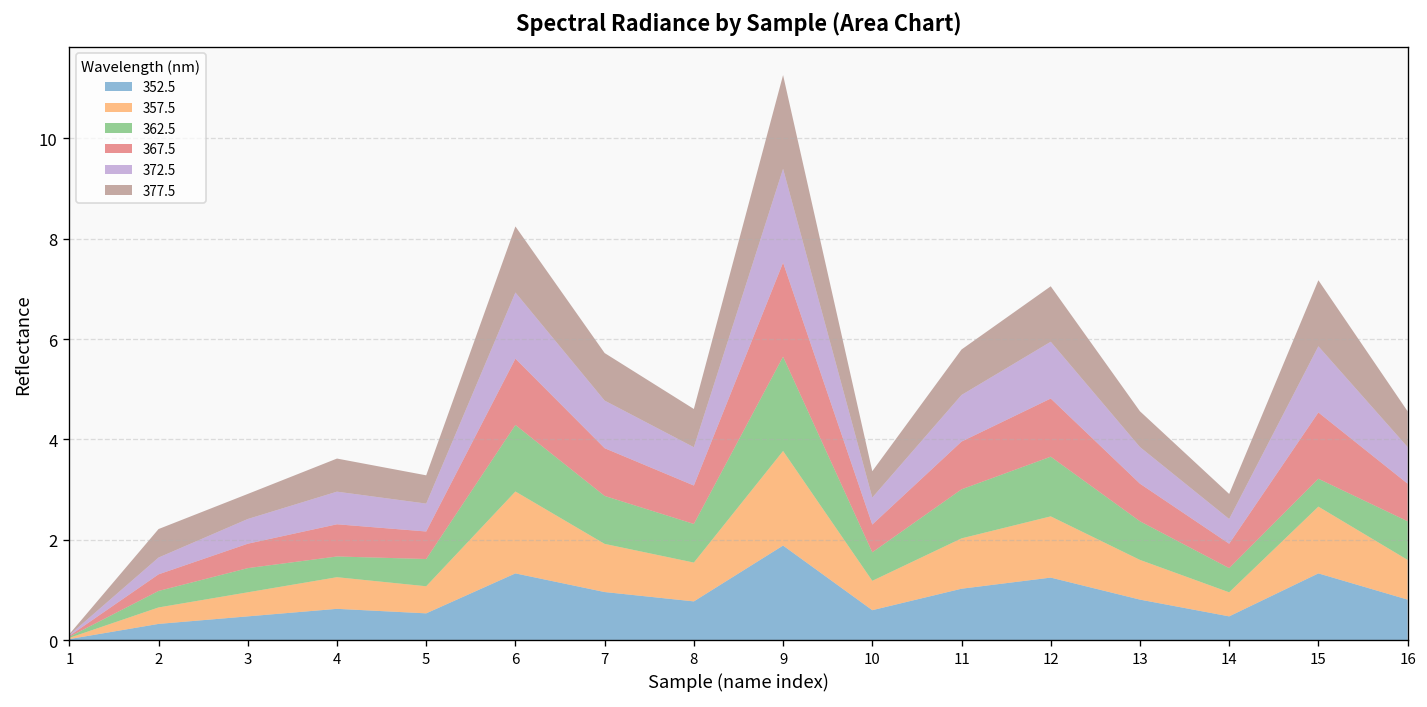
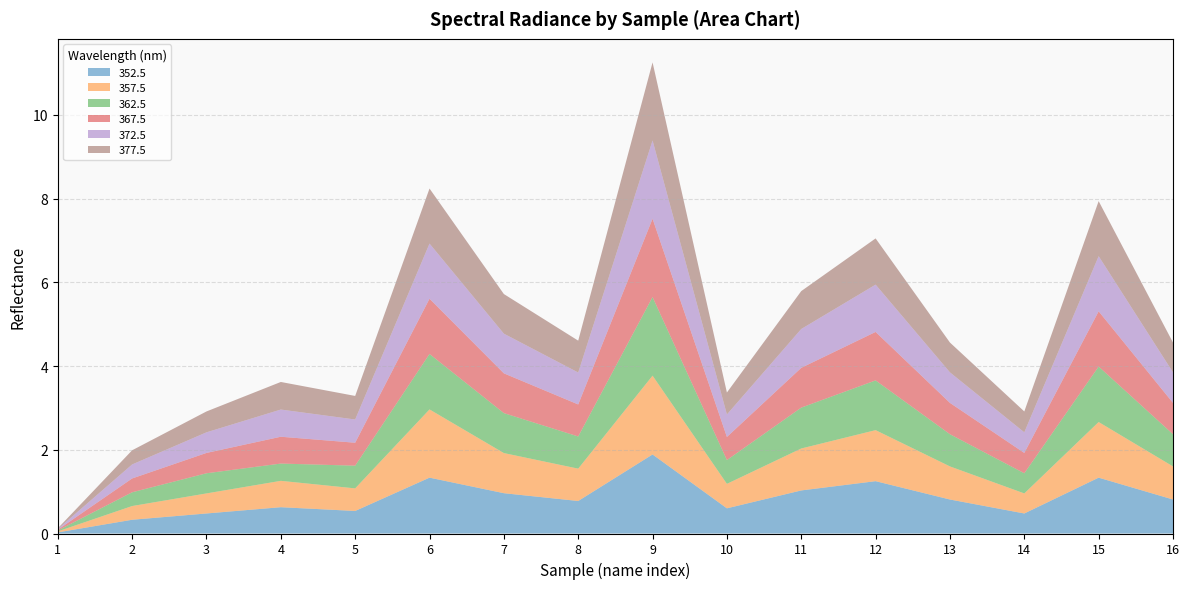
  {
    "352.5": {
      "2": 0.3,
      "3": 0.5,
      "4": 0.6,
      "5": 0.5,
      "6": 1.3,
      "7": 1.0,
      "8": 0.8,
      "9": 1.9,
      "10": 0.6,
      "11": 1.0,
      "12": 1.3,
      "13": 0.8,
      "14": 0.5,
      "15": 1.3,
      "16": 0.8
    },
    "357.5": {
      "2": 0.3,
      "3": 0.5,
      "4": 0.6,
      "5": 0.5,
      "6": 1.6,
      "7": 1.0,
      "8": 0.8,
      "9": 1.9,
      "10": 0.6,
      "11": 1.0,
      "12": 1.2,
      "13": 0.8,
      "14": 0.5,
      "15": 1.3,
      "16": 0.8
    },
    "362.5": {
      "2": 0.3,
      "3": 0.5,
      "4": 0.4,
      "5": 0.5,
      "6": 1.3,
      "7": 1.0,
      "8": 0.8,
      "9": 1.9,
      "10": 0.6,
      "11": 1.0,
      "12": 1.2,
      "13": 0.8,
      "14": 0.5,
-     "15": 0.6,
+     "15": 1.3,
      "16": 0.8
    },
    "367.5": {
      "2": 0.3,
      "3": 0.5,
      "4": 0.6,
      "5": 0.5,
      "6": 1.3,
      "7": 1.0,
      "8": 0.8,
      "9": 1.9,
      "10": 0.6,
      "11": 1.0,
      "12": 1.2,
      "13": 0.7,
      "14": 0.5,
      "15": 1.3,
      "16": 0.7
    },
    "372.5": {
      "2": 0.3,
      "3": 0.5,
      "4": 0.6,
      "5": 0.6,
      "6": 1.3,
      "7": 0.9,
      "8": 0.8,
      "9": 1.9,
      "10": 0.5,
      "11": 0.9,
      "12": 1.1,
      "13": 0.7,
      "14": 0.5,
      "15": 1.3,
      "16": 0.7
    },
    "377.5": {
-     "2": 0.6,
+     "2": 0.3,
      "3": 0.5,
      "4": 0.7,
      "5": 0.6,
      "6": 1.3,
      "7": 0.9,
      "8": 0.8,
      "9": 1.9,
      "10": 0.5,
      "11": 0.9,
      "12": 1.1,
      "13": 0.7,
      "14": 0.5,
      "15": 1.3,
      "16": 0.7
    }
  }
